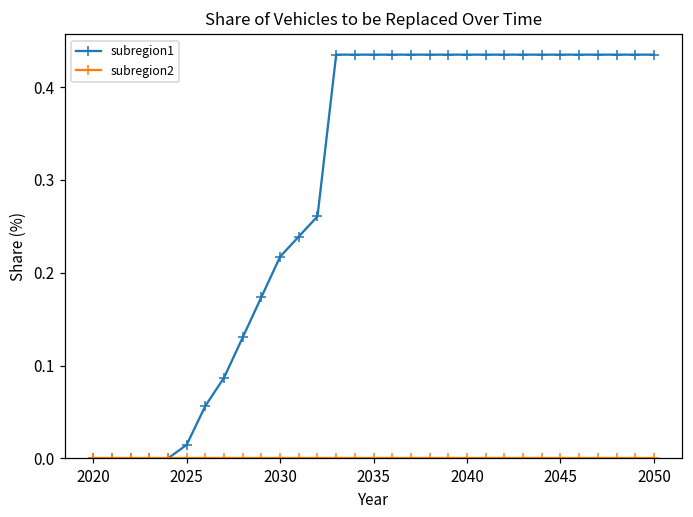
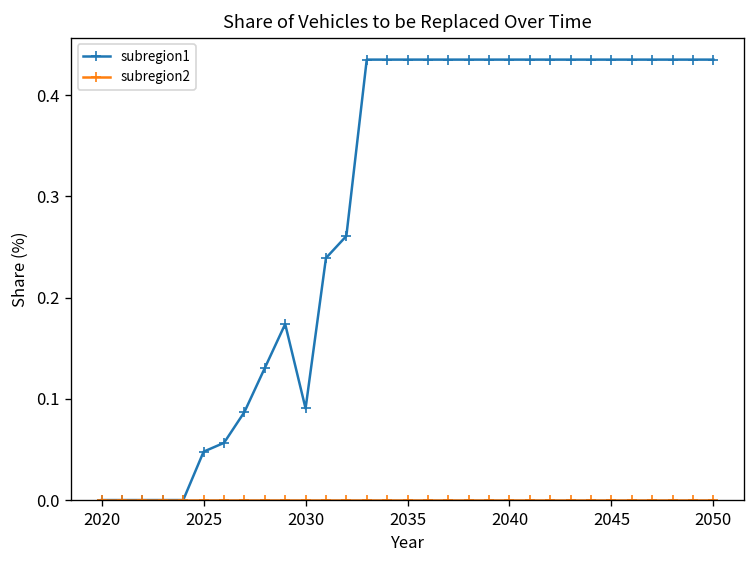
  {
    "subregion1": {
-     "2025": 0.01,
-     "2030": 0.22,
+     "2025": 0.05,
+     "2030": 0.09,
      "2035": 0.44,
      "2040": 0.44,
      "2045": 0.44,
      "2050": 0.44
    },
    "subregion2": {
      "2025": 0.00,
      "2030": 0.00,
      "2035": 0.00,
      "2040": 0.00,
      "2045": 0.00,
      "2050": 0.00
    }
  }
